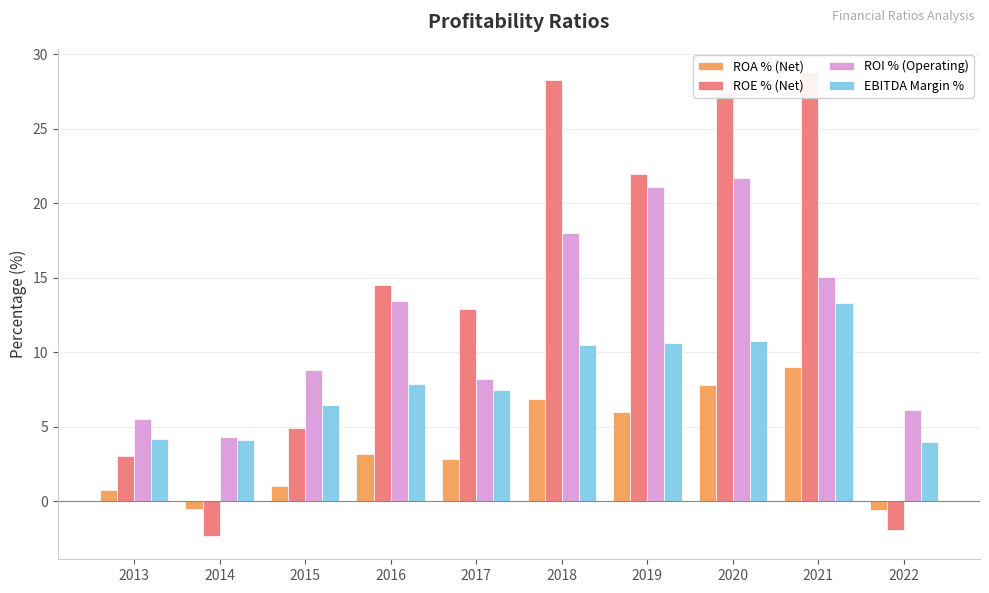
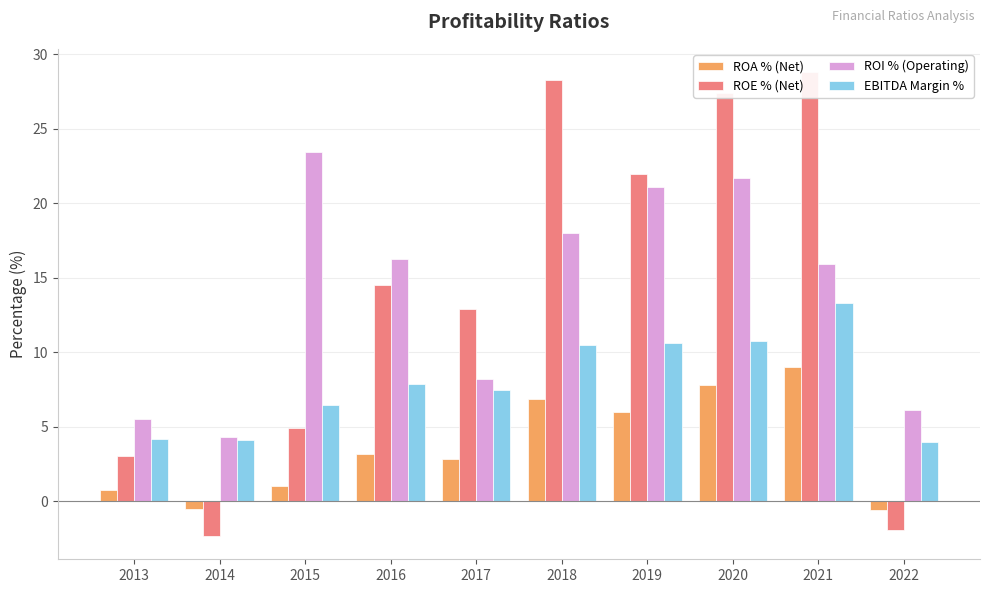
  {
    "ROI % (Operating)": {
      "2013": 5.5,
      "2014": 4.3,
-     "2015": 8.8,
-     "2016": 13.5,
+     "2015": 23.4,
+     "2016": 16.3,
      "2017": 8.2,
      "2018": 18.0,
      "2019": 21.1,
      "2020": 21.7,
-     "2021": 15.0,
+     "2021": 15.9,
      "2022": 6.1
    },
    "EBITDA Margin %": {
      "2013": 4.2,
      "2014": 4.1,
      "2015": 6.4,
      "2016": 7.9,
      "2017": 7.5,
      "2018": 10.5,
      "2019": 10.6,
      "2020": 10.7,
      "2021": 13.3,
      "2022": 4.0
    }
  }
